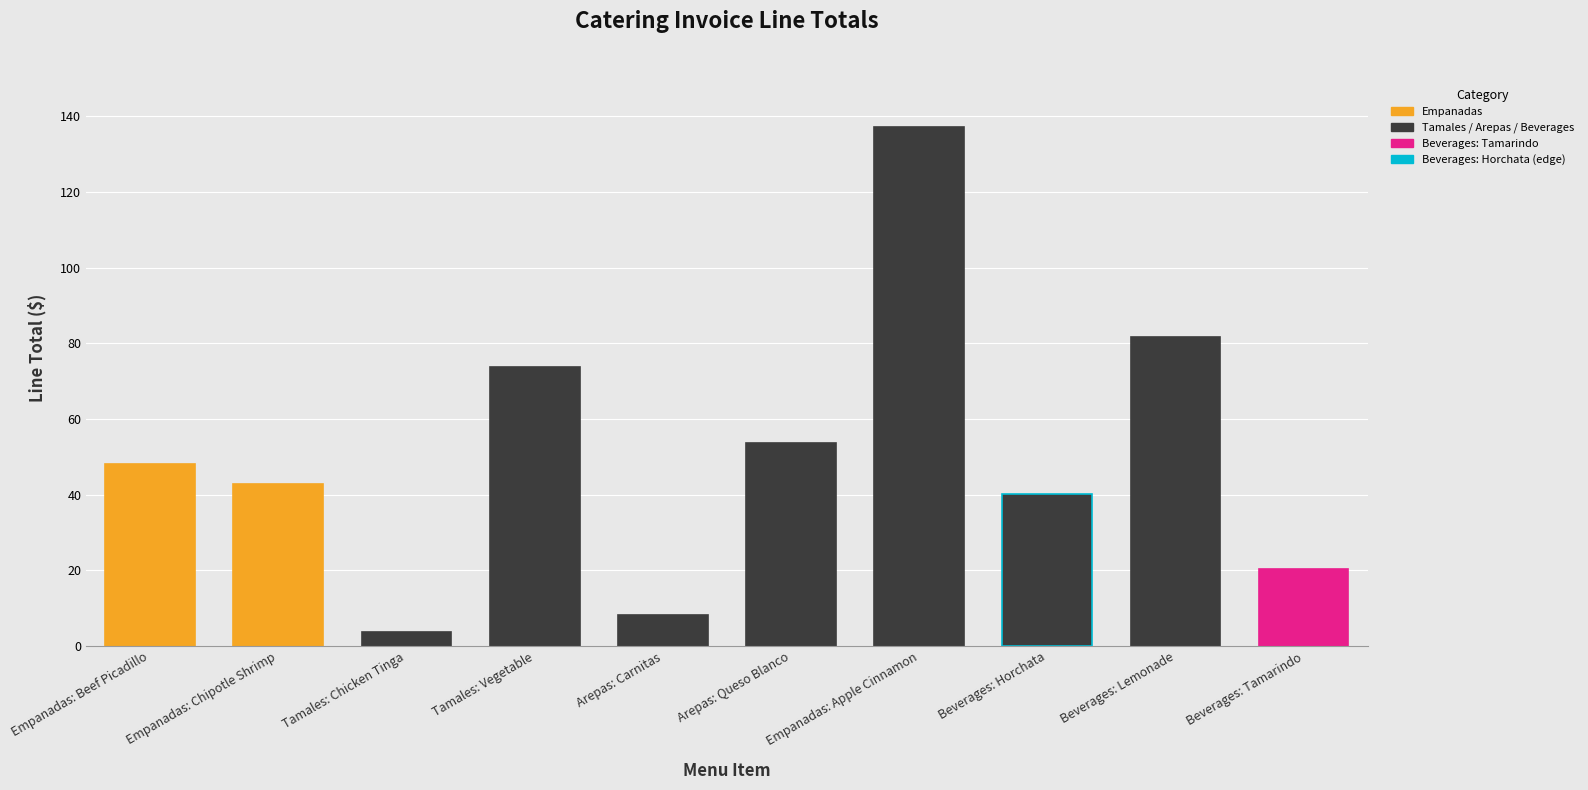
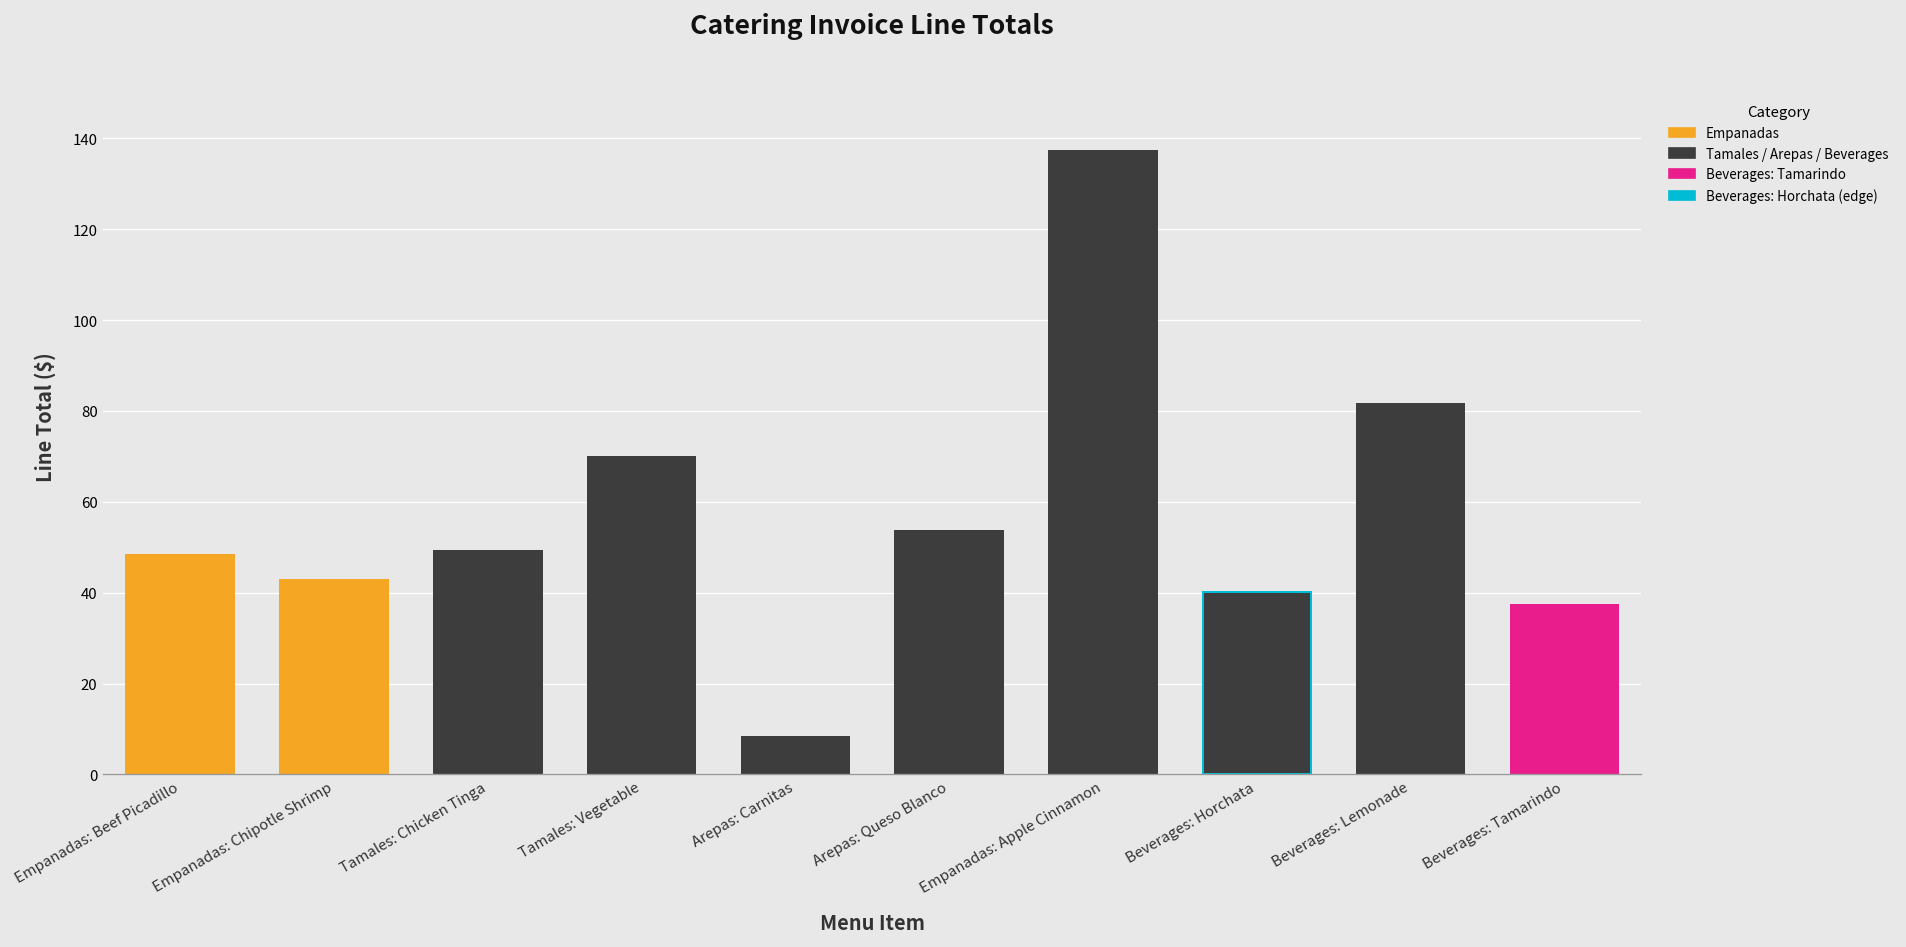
  {
    "Empanadas: Beef Picadillo": 48,
    "Empanadas: Chipotle Shrimp": 43,
-   "Tamales: Chicken Tinga": 4,
-   "Tamales: Vegetable": 74,
+   "Tamales: Chicken Tinga": 49,
+   "Tamales: Vegetable": 70,
    "Arepas: Carnitas": 8,
    "Arepas: Queso Blanco": 54,
    "Empanadas: Apple Cinnamon": 137,
    "Beverages: Horchata": 40,
    "Beverages: Lemonade": 82,
-   "Beverages: Tamarindo": 20
+   "Beverages: Tamarindo": 37
  }
